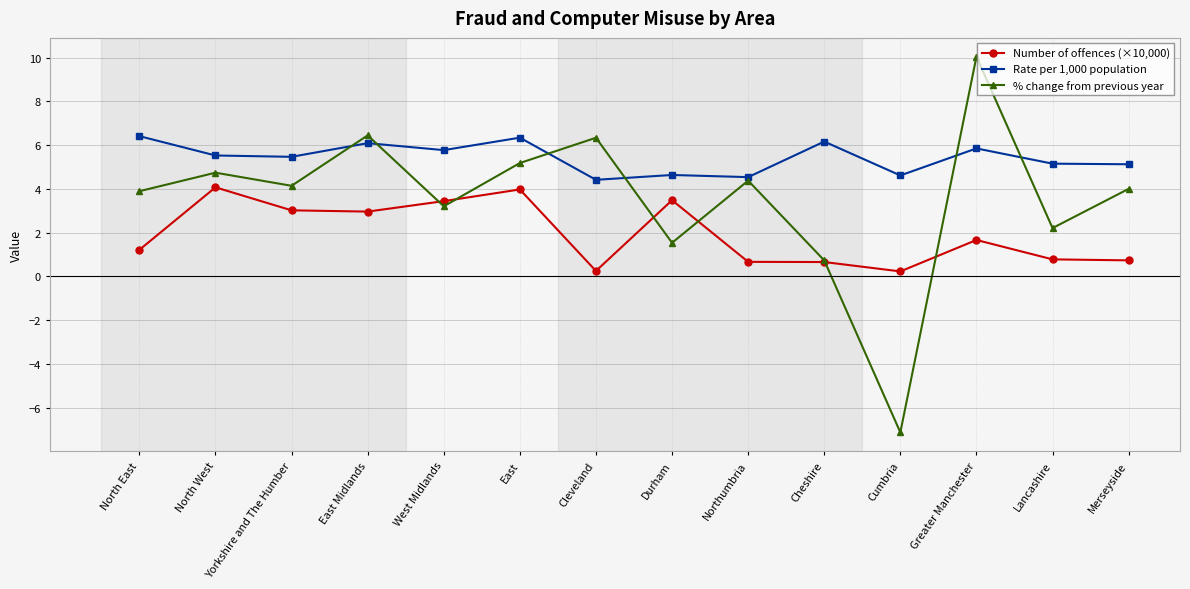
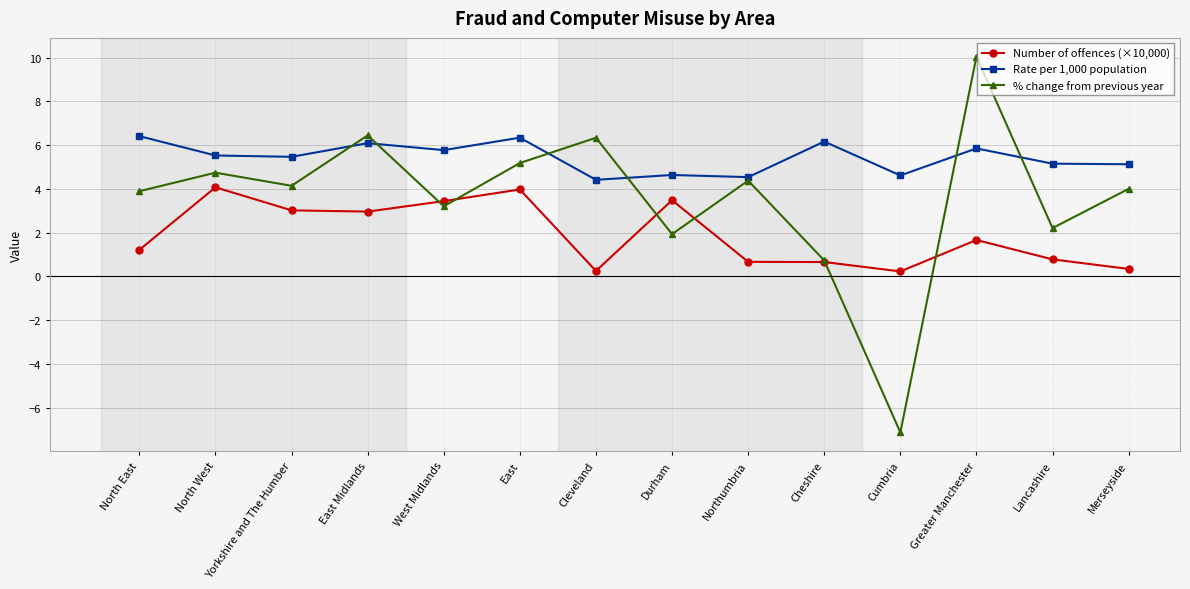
  {
    "Number of offences (×10,000)": {
      "North East": 1.2,
      "North West": 4.1,
      "Yorkshire and The Humber": 3.0,
      "East Midlands": 3.0,
      "West Midlands": 3.4,
      "East": 4.0,
      "Cleveland": 0.3,
      "Durham": 3.5,
      "Northumbria": 0.7,
      "Cumbria": 0.2,
      "Greater Manchester": 1.7,
      "Lancashire": 0.8,
-     "Merseyside": 0.7
+     "Merseyside": 0.3
    },
    "Rate per 1,000 population": {
      "North East": 6.4,
      "North West": 5.5,
      "Yorkshire and The Humber": 5.5,
      "East Midlands": 6.1,
      "West Midlands": 5.8,
      "East": 6.3,
      "Cleveland": 4.4,
      "Durham": 4.6,
      "Northumbria": 4.5,
      "Cheshire": 6.2,
      "Cumbria": 4.6,
      "Greater Manchester": 5.9,
      "Lancashire": 5.2,
      "Merseyside": 5.1
    },
    "% change from previous year": {
      "North East": 3.9,
      "North West": 4.7,
      "Yorkshire and The Humber": 4.1,
      "East Midlands": 6.4,
      "West Midlands": 3.2,
      "East": 5.2,
      "Cleveland": 6.3,
-     "Durham": 1.5,
+     "Durham": 1.9,
      "Northumbria": 4.4,
      "Cumbria": -7.1,
      "Greater Manchester": 10.0,
      "Lancashire": 2.2,
      "Merseyside": 4.0
    }
  }
